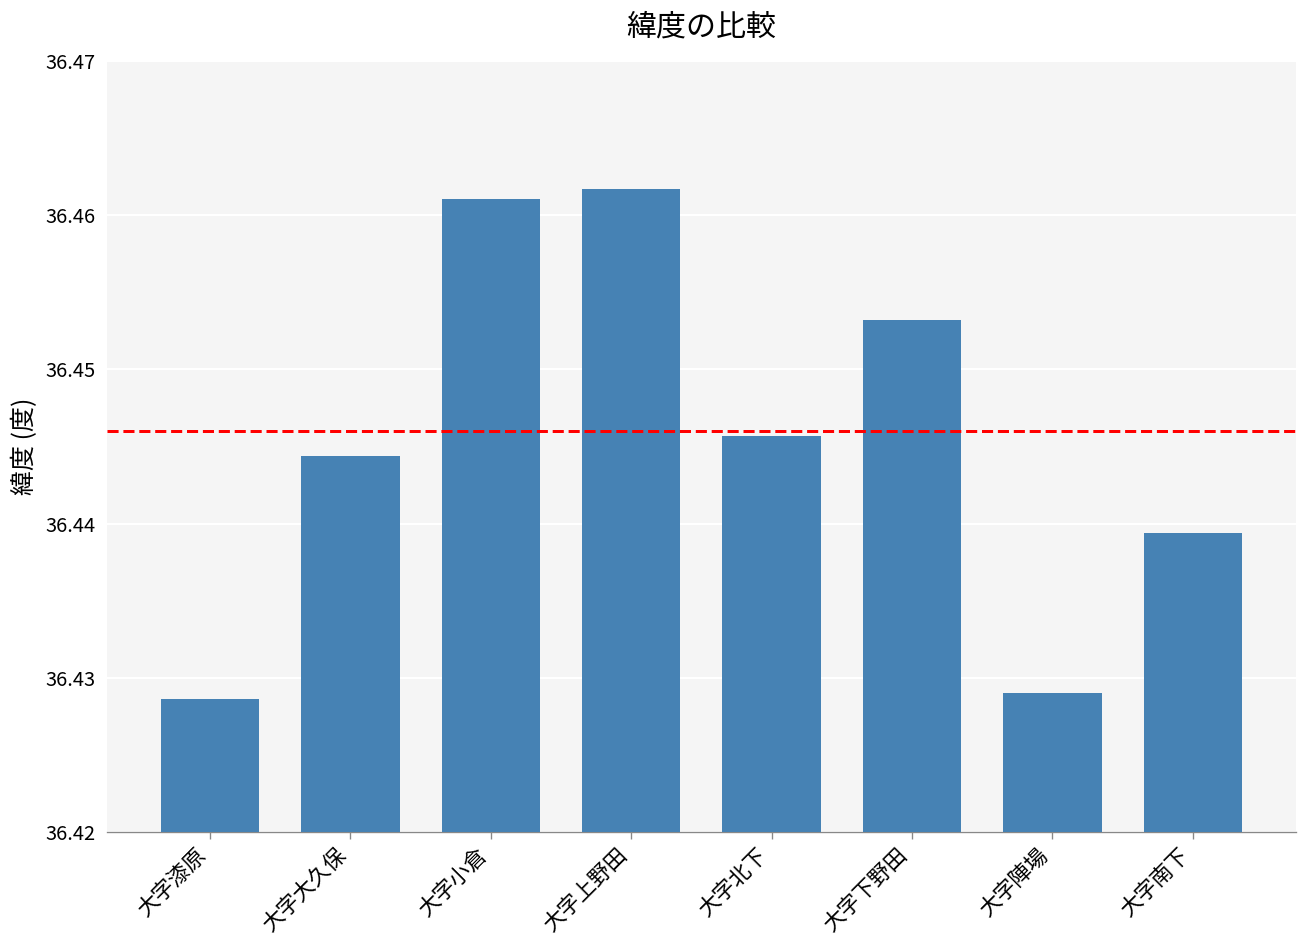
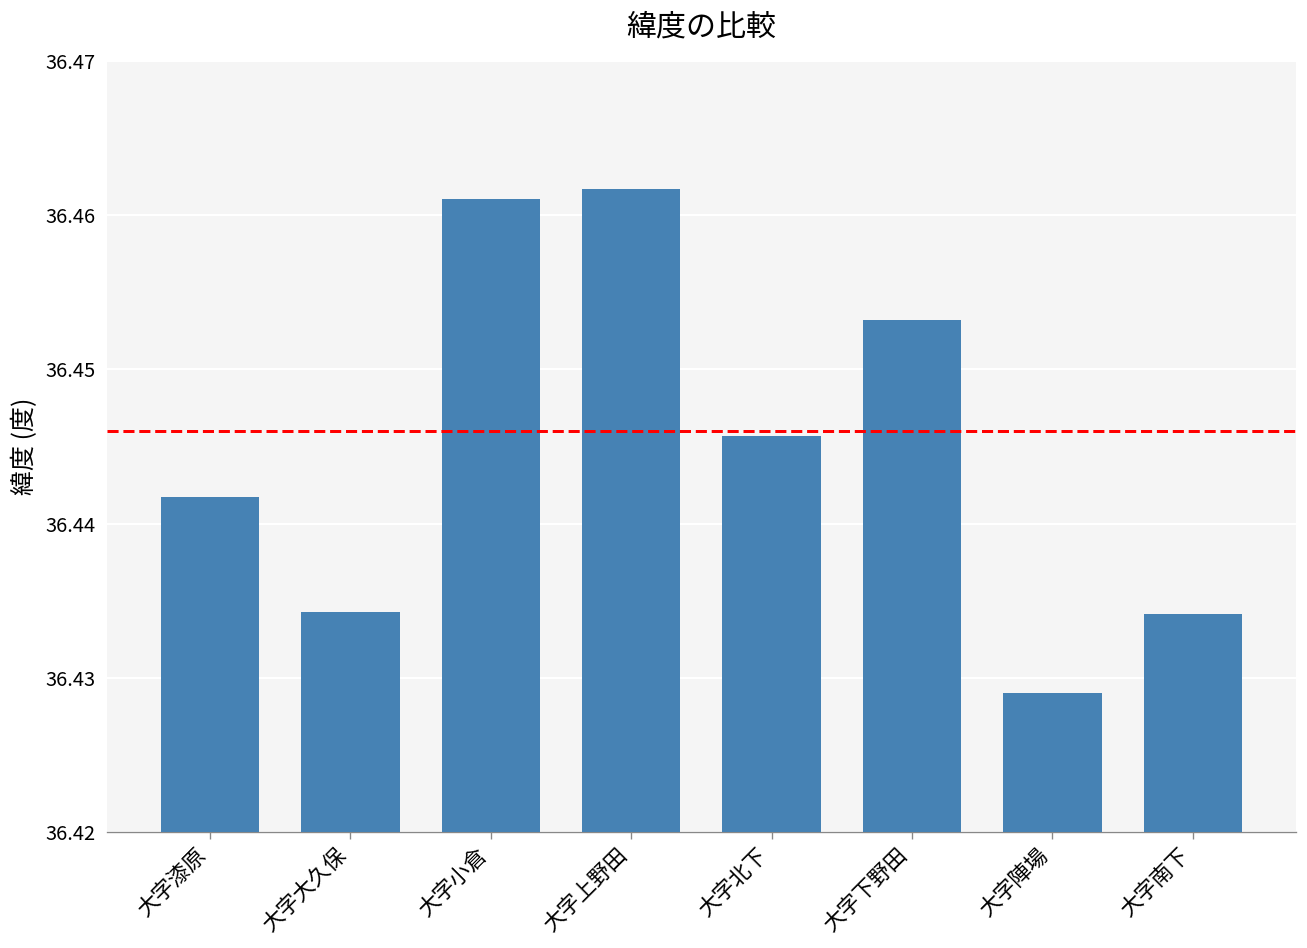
  {
-   "大字漆原": 36.4286,
-   "大字大久保": 36.4444,
+   "大字漆原": 36.4417,
+   "大字大久保": 36.4342,
    "大字小倉": 36.4610,
    "大字上野田": 36.4617,
    "大字北下": 36.4456,
    "大字下野田": 36.4532,
    "大字陣場": 36.4290,
-   "大字南下": 36.4394
+   "大字南下": 36.4342
  }
